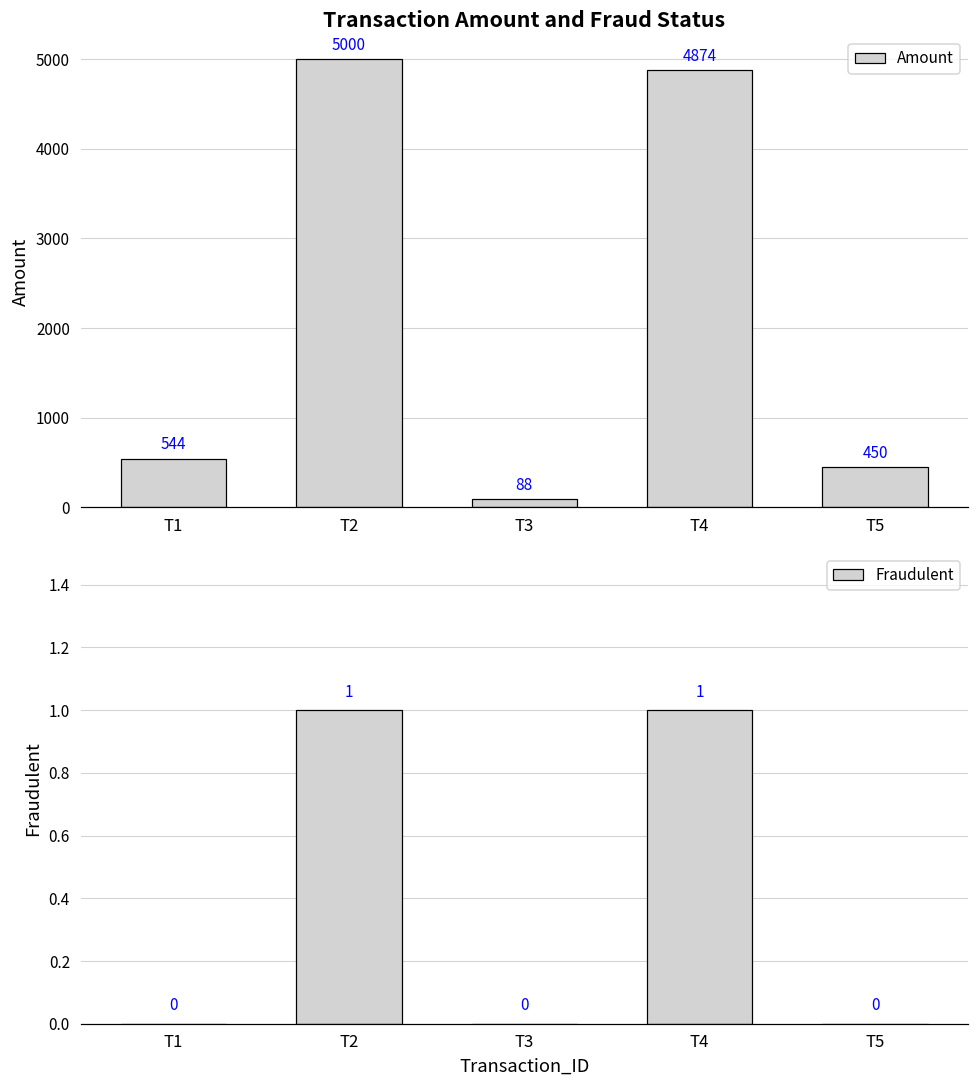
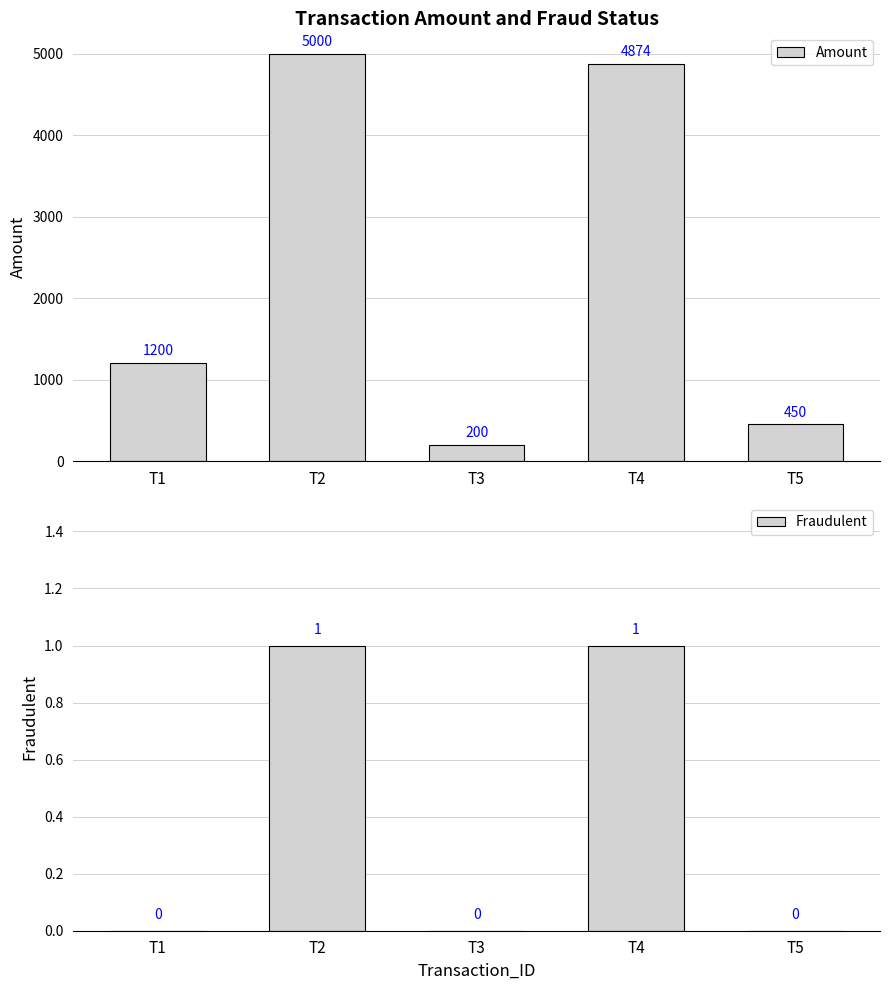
  {
    "Transaction Amount and Fraud Status": {
-     "T1": 544,
+     "T1": 1200,
      "T2": 5000,
-     "T3": 88,
+     "T3": 200,
      "T4": 4874,
      "T5": 450
    }
  }
